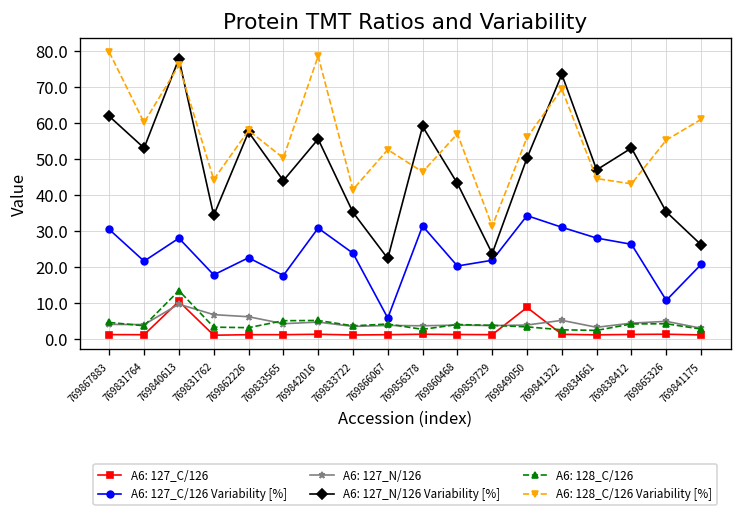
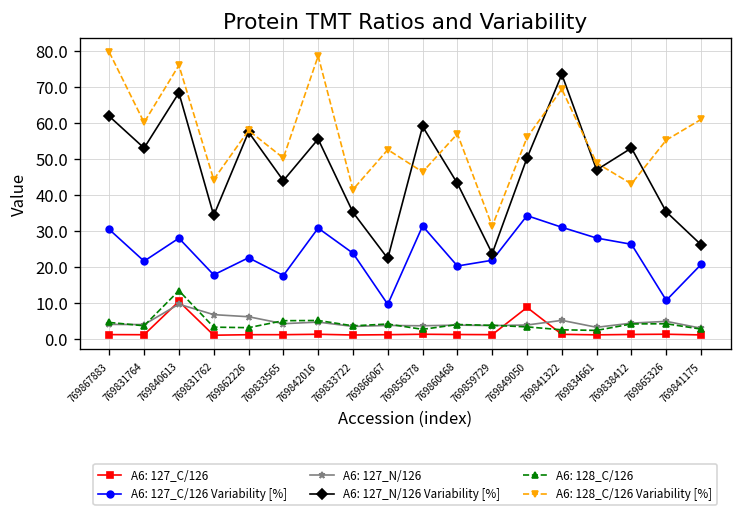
  {
    "A6: 127_C/126": {
      "769867883": 1,
      "769831764": 1,
      "769831762": 1,
      "769862226": 1,
      "769833565": 1,
      "769842016": 1,
      "769833722": 1,
      "769866067": 1,
      "769856378": 1,
      "769860468": 1,
      "769859729": 1,
      "769849050": 9,
      "769841322": 1,
      "769834661": 1,
      "769838412": 1,
      "769865326": 1,
      "769841175": 1
    },
    "A6: 127_C/126 Variability [%]": {
      "769867883": 30,
      "769831764": 22,
      "769840613": 28,
      "769831762": 18,
      "769862226": 23,
      "769833565": 18,
      "769842016": 31,
      "769833722": 24,
-     "769866067": 6,
+     "769866067": 10,
      "769856378": 31,
      "769860468": 20,
      "769859729": 22,
      "769849050": 34,
      "769841322": 31,
      "769834661": 28,
      "769838412": 26,
      "769865326": 11,
      "769841175": 21
    },
    "A6: 127_N/126": {
      "769831762": 7,
      "769862226": 6,
      "769856378": 4,
      "769841322": 5,
      "769834661": 3
    },
    "A6: 127_N/126 Variability [%]": {
      "769867883": 62,
      "769831764": 53,
-     "769840613": 78,
+     "769840613": 68,
      "769831762": 34,
      "769833565": 44,
      "769842016": 56,
      "769833722": 35,
      "769866067": 22,
      "769856378": 59,
      "769860468": 43,
      "769859729": 24,
      "769849050": 50,
      "769841322": 74,
      "769834661": 47,
      "769838412": 53,
      "769865326": 35,
      "769841175": 26
    },
    "A6: 128_C/126": {
      "769840613": 14,
      "769831762": 3,
      "769862226": 3,
      "769856378": 3,
      "769841322": 3,
      "769834661": 2
    },
    "A6: 128_C/126 Variability [%]": {
      "769867883": 80,
      "769831764": 60,
      "769840613": 76,
      "769831762": 44,
      "769833565": 50,
      "769842016": 79,
      "769833722": 42,
      "769866067": 53,
      "769856378": 46,
      "769860468": 57,
      "769859729": 31,
      "769849050": 56,
      "769841322": 69,
-     "769834661": 45,
+     "769834661": 49,
      "769838412": 43,
      "769865326": 55,
      "769841175": 61
    }
  }
